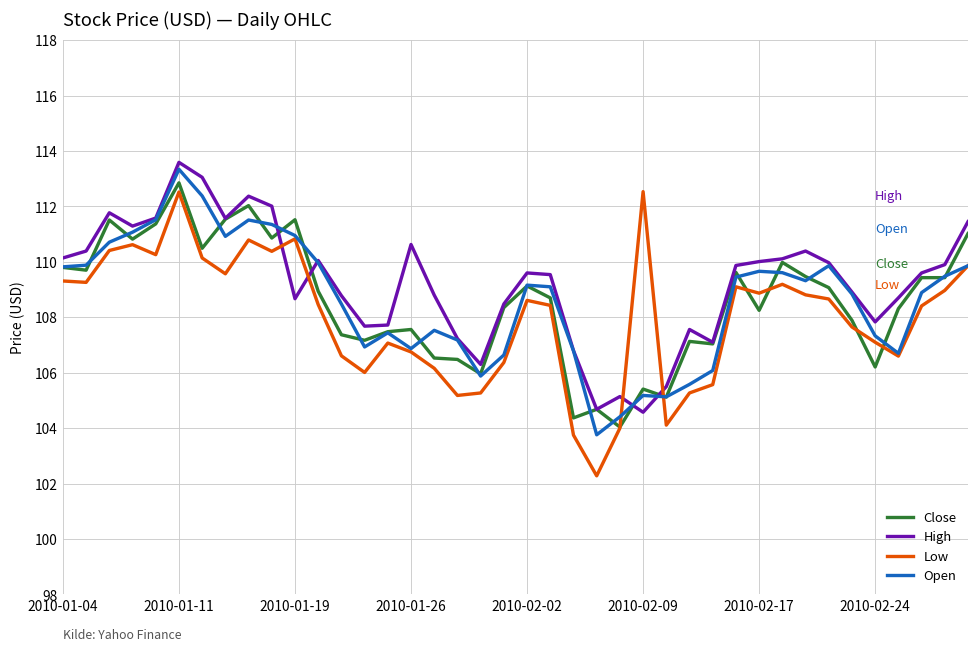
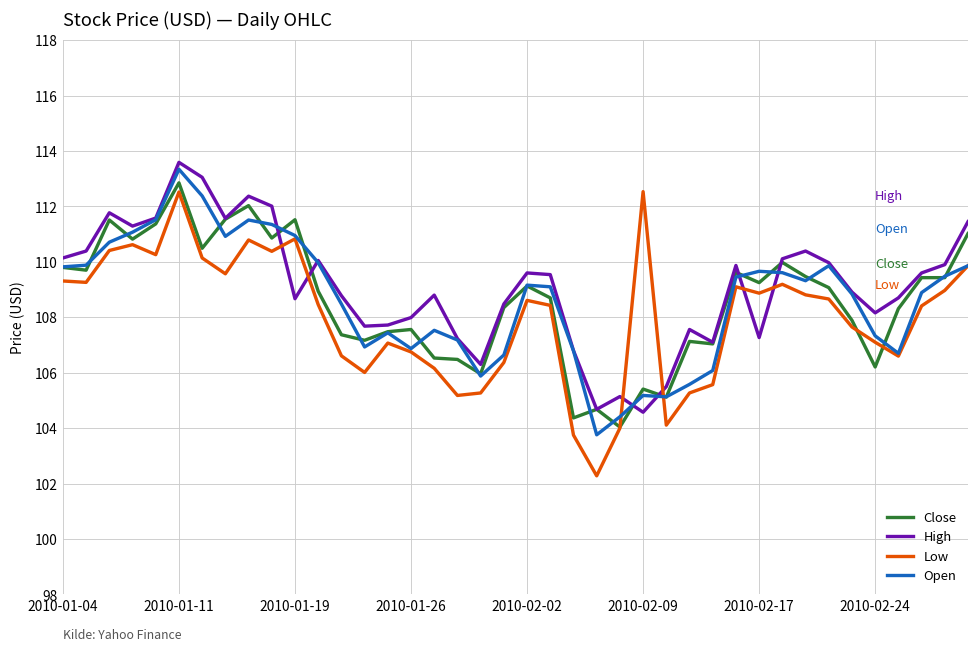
  {
    "Close": {
      "2010-01-11": 112.8,
      "2010-01-19": 111.5,
      "2010-01-26": 107.6,
      "2010-02-09": 105.4,
-     "2010-02-17": 108.3,
+     "2010-02-17": 109.3,
      "2010-02-24": 106.2
    },
    "High": {
      "2010-01-04": 110.1,
      "2010-01-11": 113.6,
      "2010-01-19": 108.7,
-     "2010-01-26": 110.6,
+     "2010-01-26": 108.0,
      "2010-02-02": 109.6,
      "2010-02-09": 104.6,
-     "2010-02-17": 110.0,
-     "2010-02-24": 107.8
+     "2010-02-17": 107.3,
+     "2010-02-24": 108.2
    },
    "Low": {
      "2010-01-04": 109.3,
      "2010-01-11": 112.5,
      "2010-01-19": 110.8,
      "2010-01-26": 106.8,
      "2010-02-02": 108.6,
      "2010-02-09": 112.5,
      "2010-02-17": 108.9,
      "2010-02-24": 107.1
    },
    "Open": {
      "2010-01-11": 113.3,
      "2010-01-19": 110.9,
      "2010-01-26": 106.9,
      "2010-02-09": 105.2,
      "2010-02-17": 109.7,
      "2010-02-24": 107.3
    }
  }
